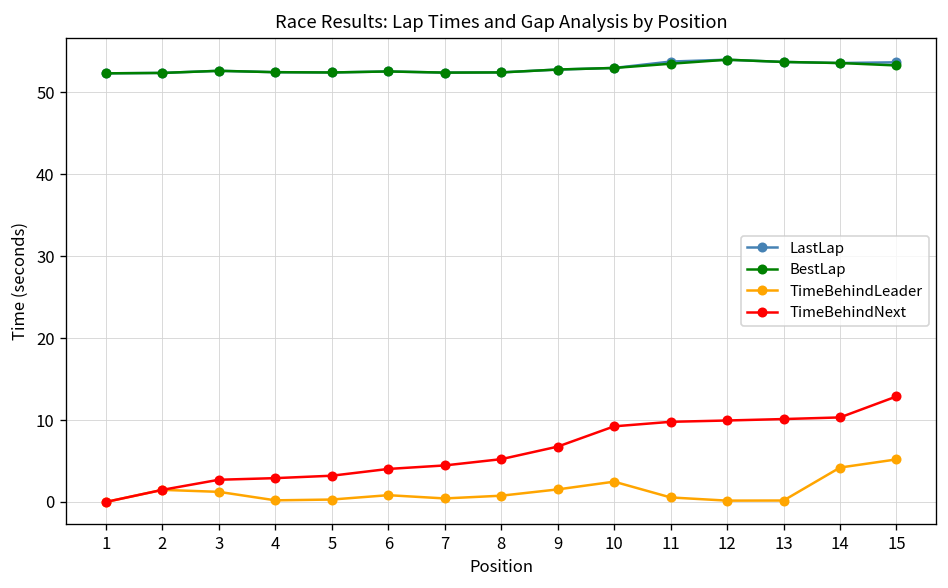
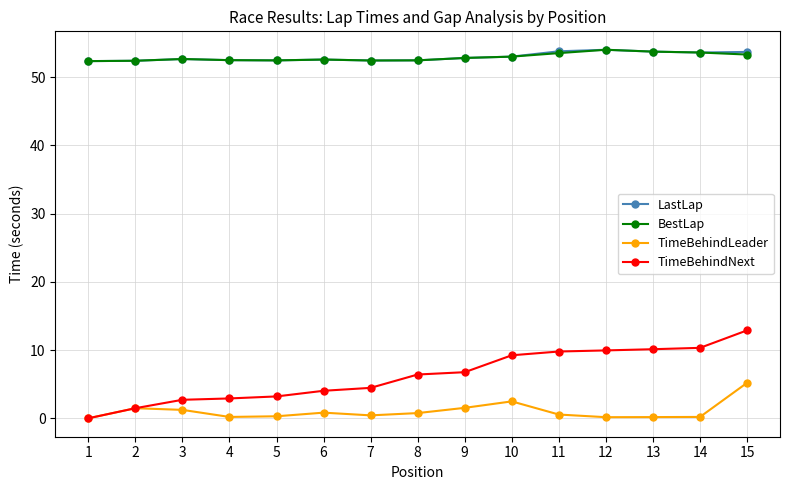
  {
    "LastLap": {
      "15": 54
    },
    "BestLap": {
      "15": 53
    },
    "TimeBehindLeader": {
      "3": 1,
      "4": 0,
      "5": 0,
      "6": 1,
      "7": 0,
      "8": 1,
      "9": 2,
      "10": 2,
      "11": 1,
      "12": 0,
      "13": 0,
-     "14": 4,
+     "14": 0,
      "15": 5
    },
    "TimeBehindNext": {
      "3": 3,
      "4": 3,
      "5": 3,
      "6": 4,
      "7": 4,
-     "8": 5,
+     "8": 6,
      "9": 7,
      "10": 9,
      "11": 10,
      "12": 10,
      "13": 10,
      "14": 10,
      "15": 13
    }
  }
